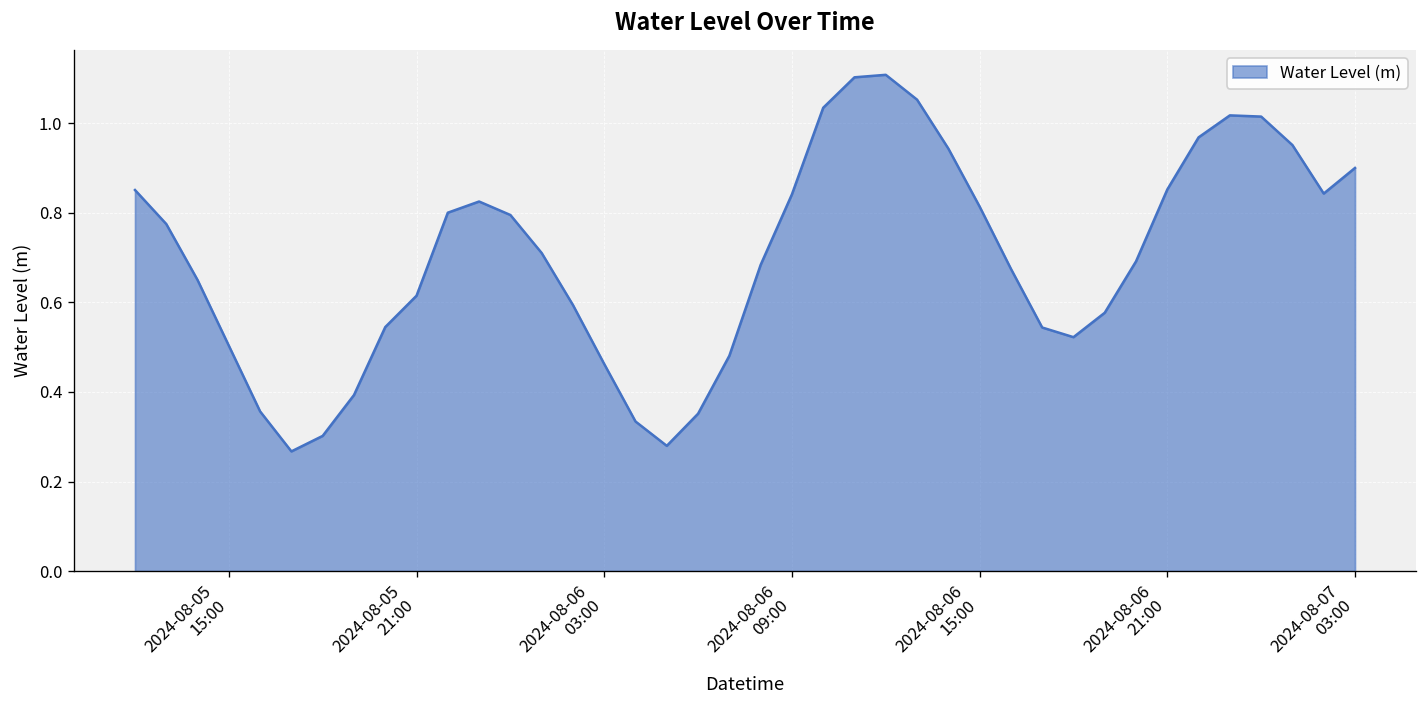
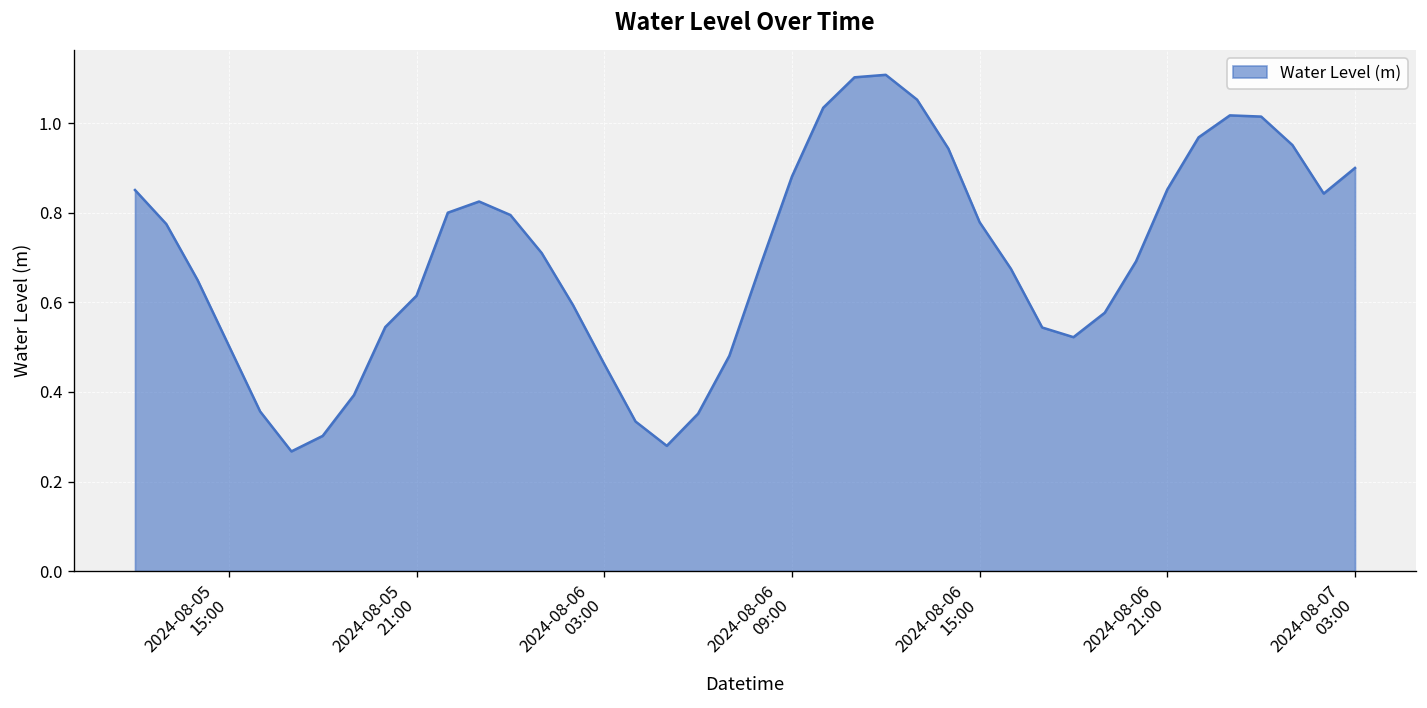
  {
    "2024-08-05 15:00": 0.50,
    "2024-08-05 21:00": 0.62,
    "2024-08-06 03:00": 0.46,
-   "2024-08-06 09:00": 0.84,
-   "2024-08-06 15:00": 0.81,
+   "2024-08-06 09:00": 0.88,
+   "2024-08-06 15:00": 0.78,
    "2024-08-06 21:00": 0.85,
    "2024-08-07 03:00": 0.90
  }
